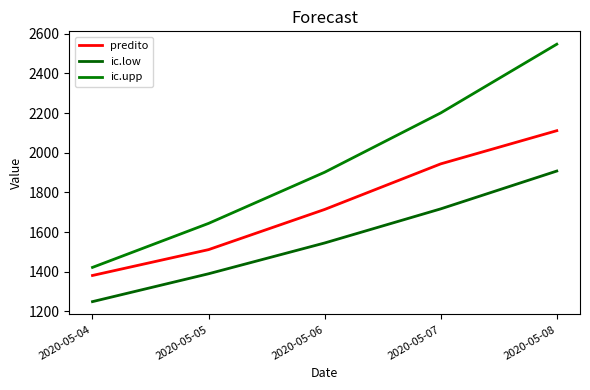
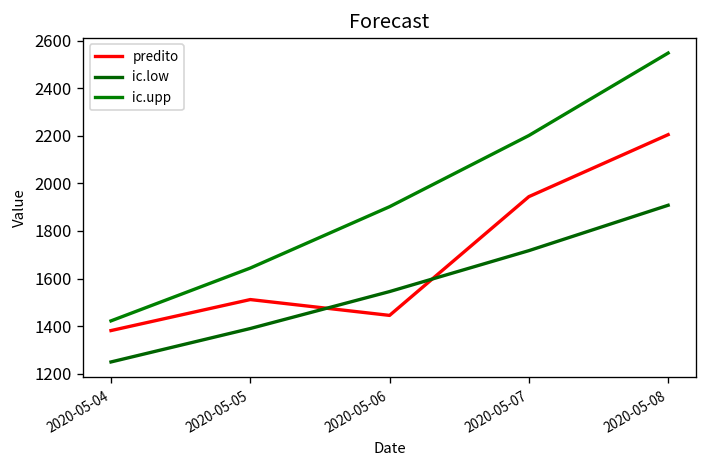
  {
    "predito": {
      "2020-05-04": 1380,
      "2020-05-05": 1510,
-     "2020-05-06": 1710,
+     "2020-05-06": 1450,
      "2020-05-07": 1940,
-     "2020-05-08": 2110
+     "2020-05-08": 2200
    }
  }
